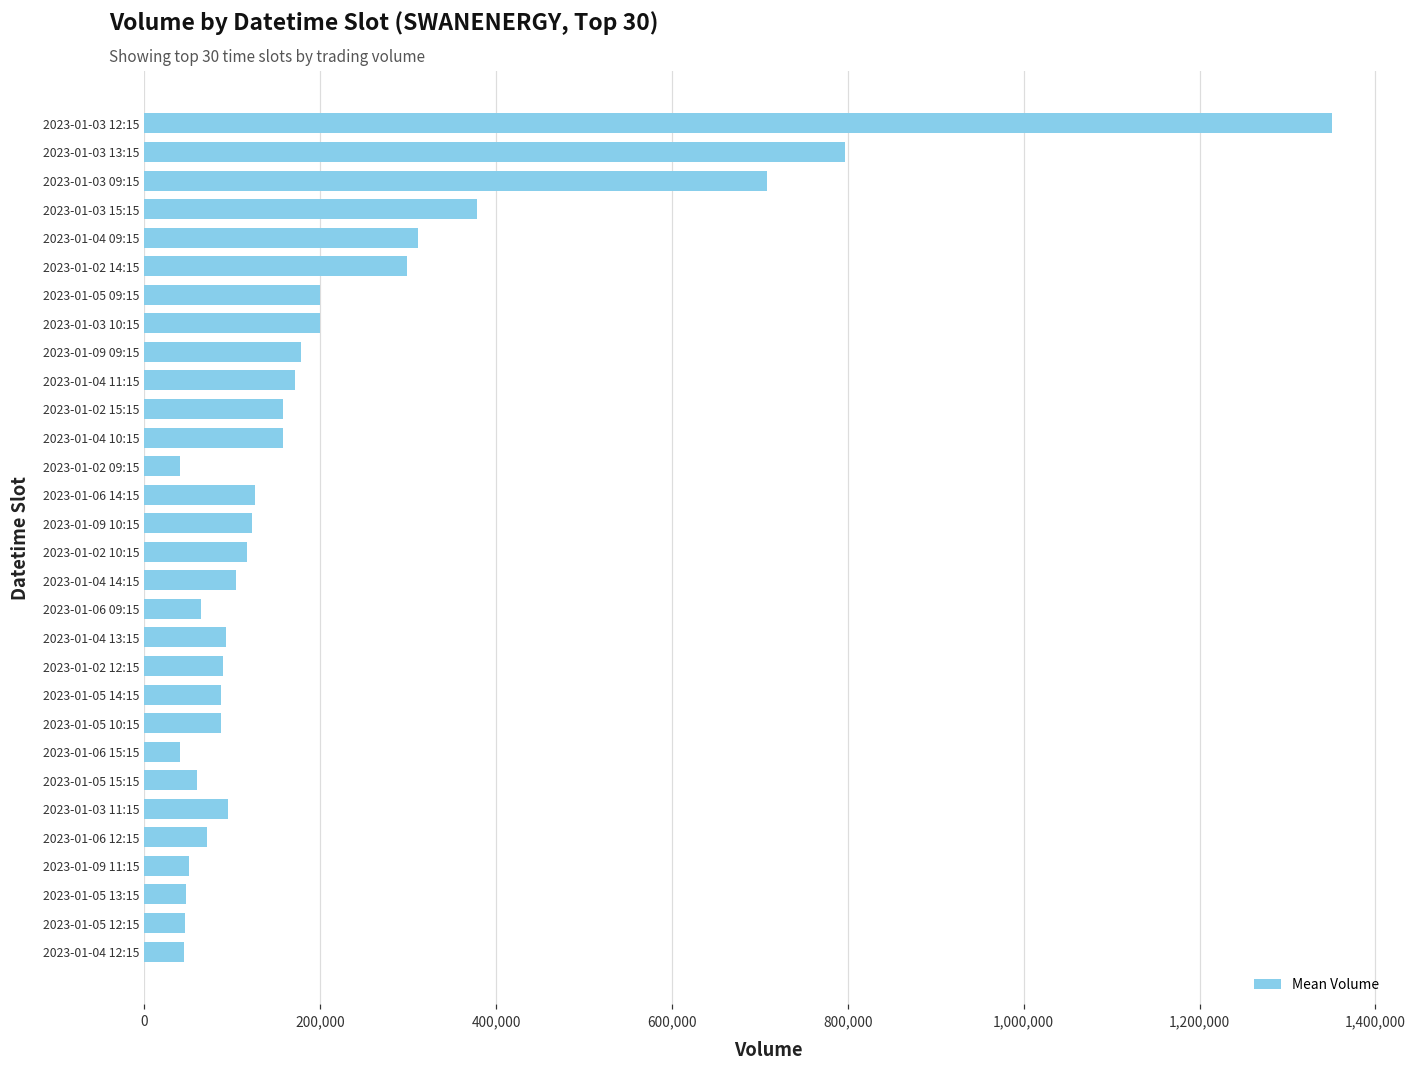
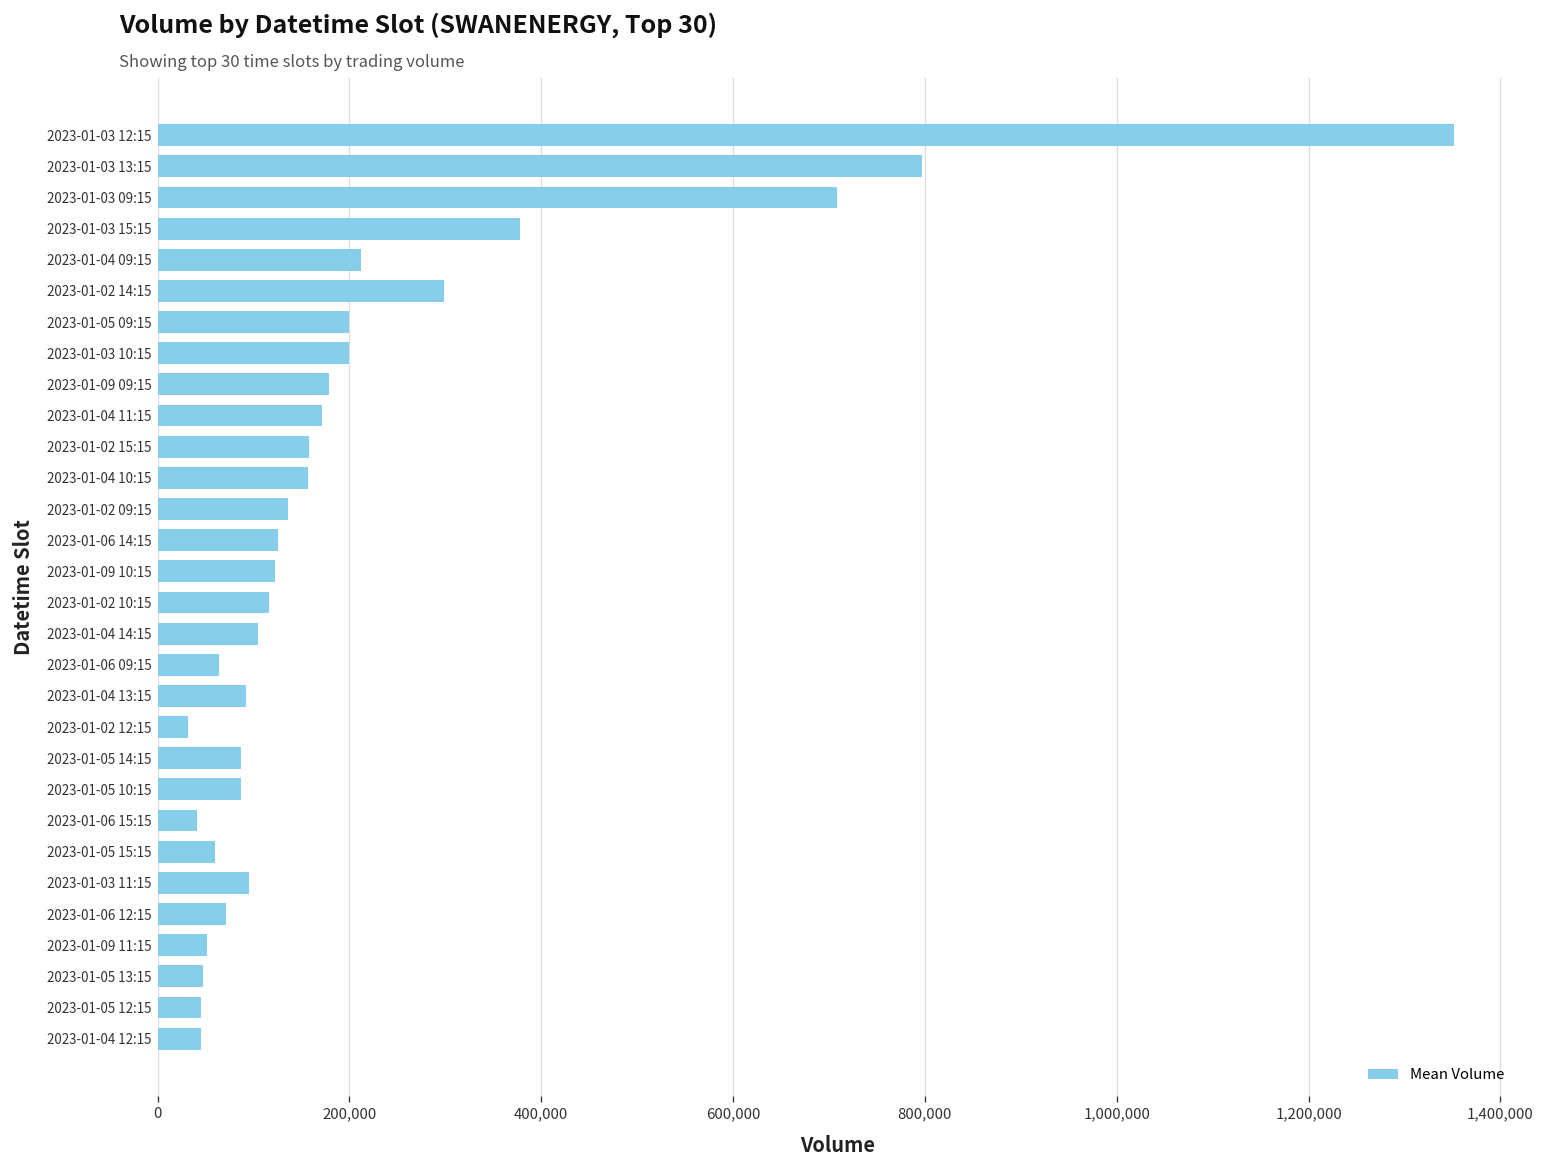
  {
    "2023-01-03 12:15": "1,350,000",
    "2023-01-03 13:15": "800,000",
    "2023-01-03 09:15": "710,000",
    "2023-01-03 15:15": "380,000",
-   "2023-01-04 09:15": "310,000",
+   "2023-01-04 09:15": "210,000",
    "2023-01-02 14:15": "300,000",
    "2023-01-05 09:15": "200,000",
    "2023-01-03 10:15": "200,000",
    "2023-01-09 09:15": "180,000",
    "2023-01-04 11:15": "170,000",
    "2023-01-02 15:15": "160,000",
    "2023-01-04 10:15": "160,000",
-   "2023-01-02 09:15": "40,000",
+   "2023-01-02 09:15": "140,000",
    "2023-01-06 14:15": "130,000",
    "2023-01-09 10:15": "120,000",
    "2023-01-02 10:15": "120,000",
    "2023-01-04 14:15": "100,000",
    "2023-01-06 09:15": "60,000",
    "2023-01-04 13:15": "90,000",
-   "2023-01-02 12:15": "90,000",
+   "2023-01-02 12:15": "30,000",
    "2023-01-05 14:15": "90,000",
    "2023-01-05 10:15": "90,000",
    "2023-01-06 15:15": "40,000",
    "2023-01-05 15:15": "60,000",
    "2023-01-03 11:15": "100,000",
    "2023-01-06 12:15": "70,000",
    "2023-01-09 11:15": "50,000",
    "2023-01-05 13:15": "50,000",
    "2023-01-05 12:15": "50,000",
    "2023-01-04 12:15": "40,000"
  }
